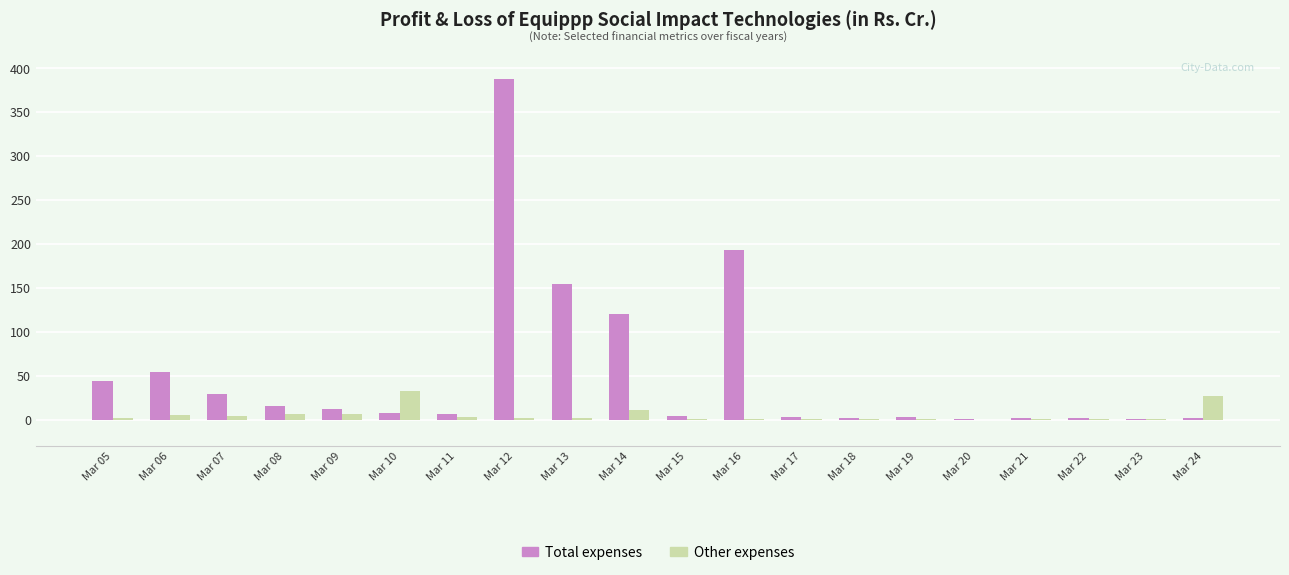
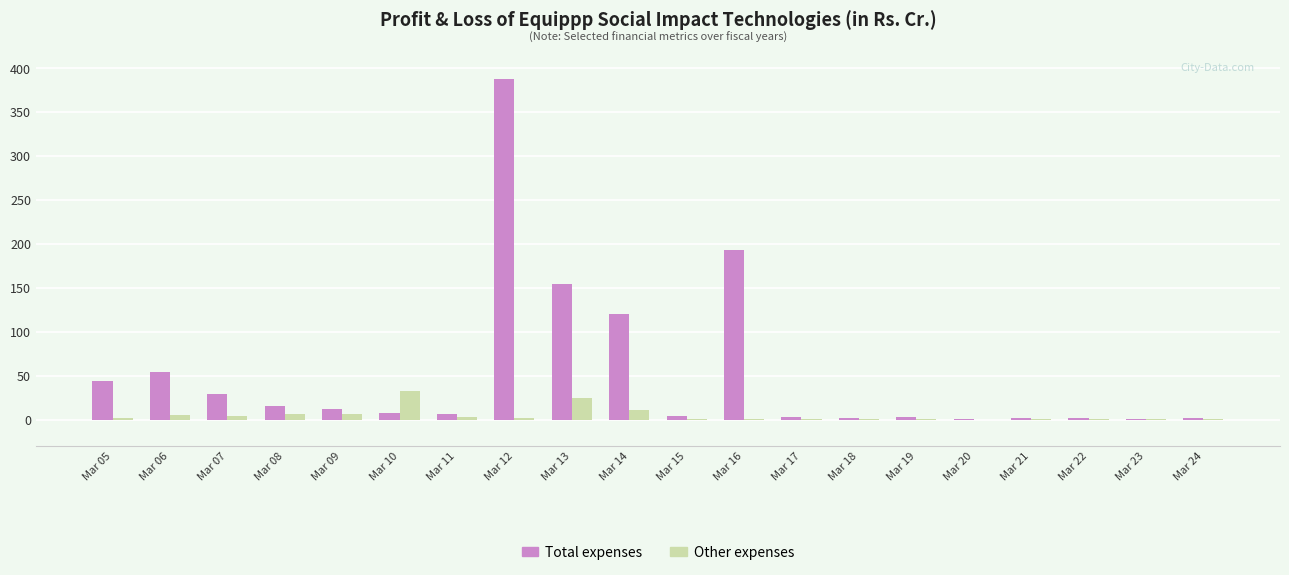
  {
    "Total expenses": {
      "Mar 05": 40,
      "Mar 06": 50,
      "Mar 07": 30,
      "Mar 08": 20,
      "Mar 09": 10,
      "Mar 10": 10,
      "Mar 11": 10,
      "Mar 12": 390,
      "Mar 13": 150,
      "Mar 14": 120,
      "Mar 15": 0,
      "Mar 16": 190,
      "Mar 19": 0
    },
    "Other expenses": {
      "Mar 06": 10,
      "Mar 07": 0,
      "Mar 08": 10,
      "Mar 09": 10,
      "Mar 10": 30,
-     "Mar 13": 0,
+     "Mar 13": 20,
      "Mar 14": 10,
-     "Mar 24": 30
+     "Mar 24": 0
    }
  }
